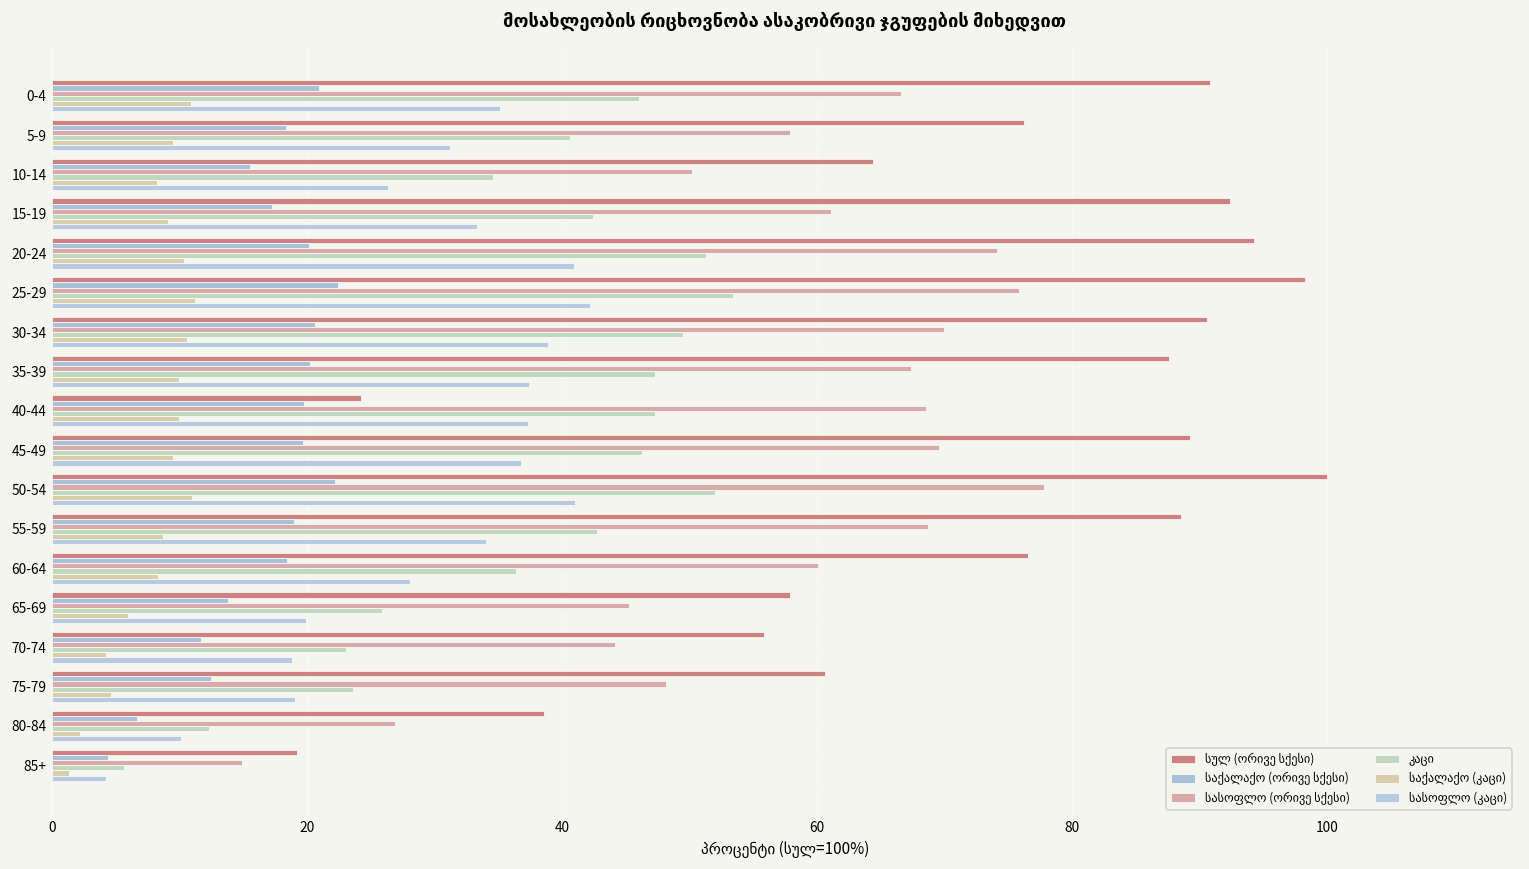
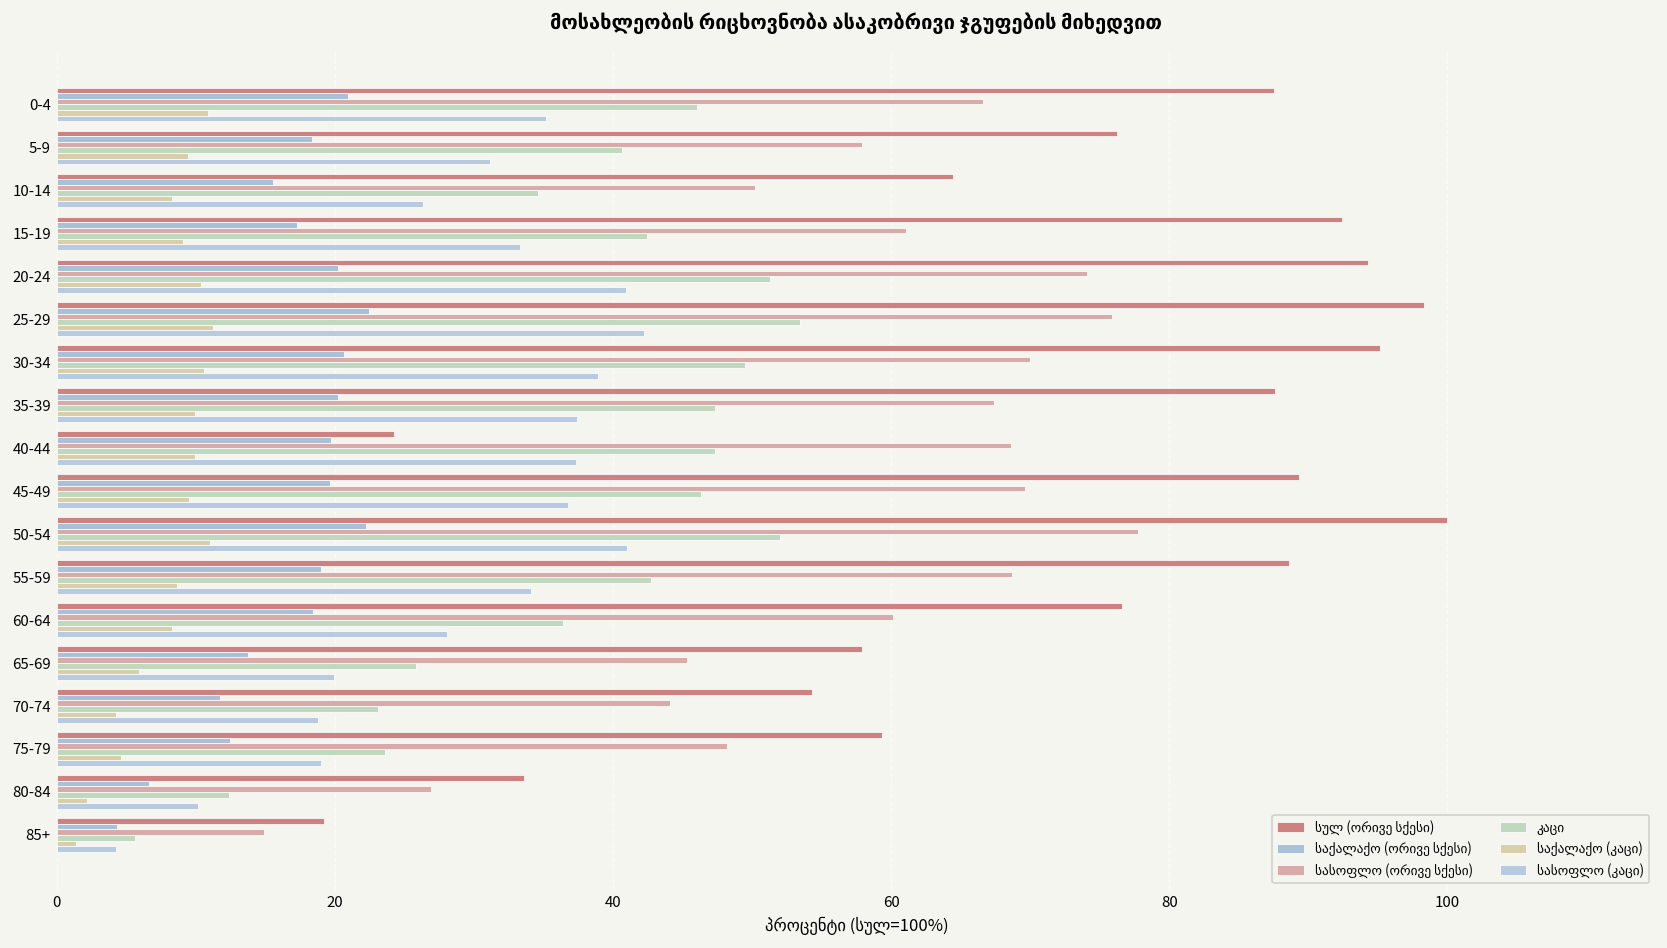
  {
    "სულ (ორივე სქესი)": {
-     "0-4": 90.9,
+     "0-4": 87.5,
      "5-9": 76.2,
      "10-14": 64.4,
      "15-19": 92.4,
      "20-24": 94.3,
      "25-29": 98.3,
-     "30-34": 90.6,
+     "30-34": 95.2,
      "35-39": 87.6,
      "40-44": 24.2,
      "45-49": 89.3,
      "50-54": 100.0,
      "55-59": 88.6,
      "60-64": 76.6,
      "65-69": 57.9,
-     "70-74": 55.9,
-     "75-79": 60.7,
-     "80-84": 38.6,
+     "70-74": 54.3,
+     "75-79": 59.3,
+     "80-84": 33.6,
      "85+": 19.2
    }
  }
